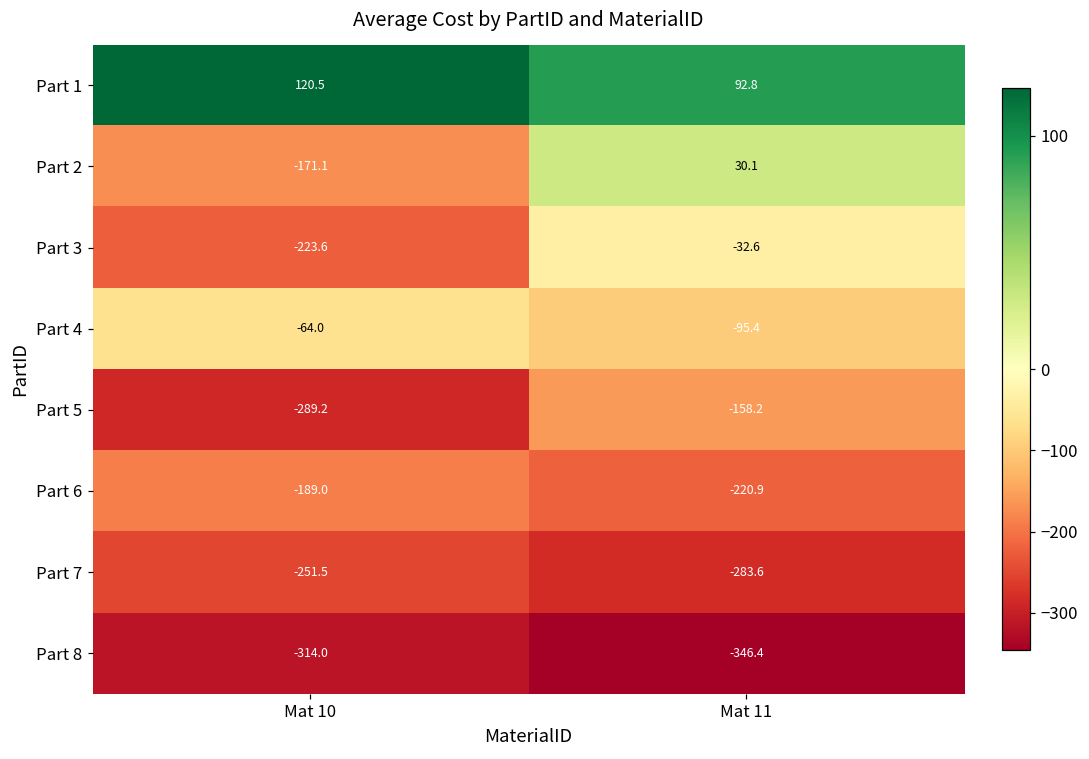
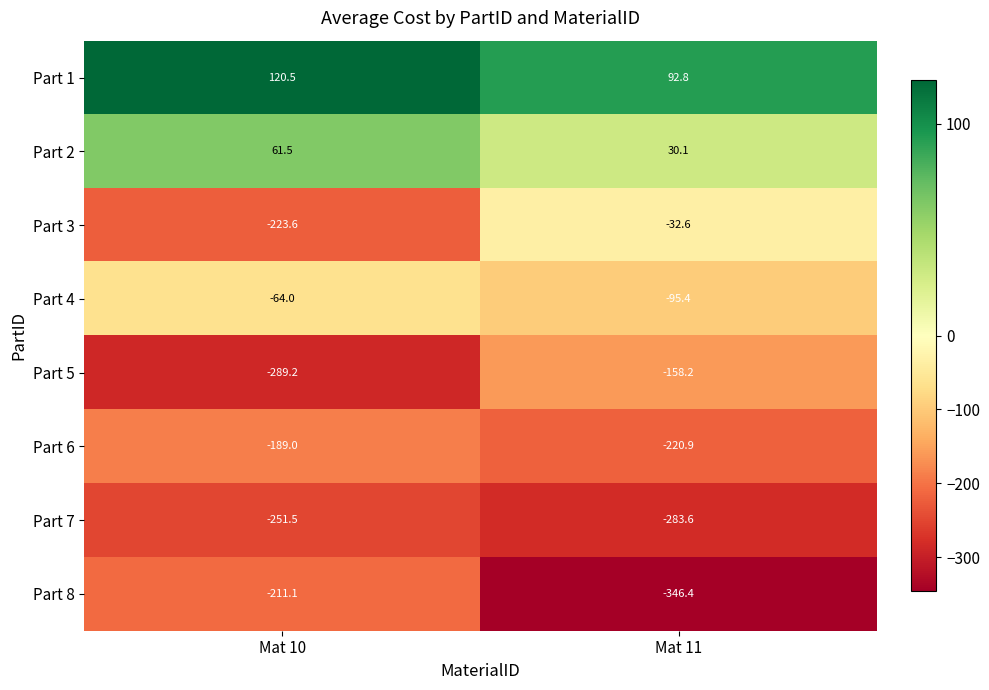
  {
    "Part 1": {
      "Mat 10": 120.5,
      "Mat 11": 92.8
    },
    "Part 2": {
-     "Mat 10": -171.1,
+     "Mat 10": 61.5,
      "Mat 11": 30.1
    },
    "Part 3": {
      "Mat 10": -223.6,
      "Mat 11": -32.6
    },
    "Part 4": {
      "Mat 10": -64.0,
      "Mat 11": -95.4
    },
    "Part 5": {
      "Mat 10": -289.2,
      "Mat 11": -158.2
    },
    "Part 6": {
      "Mat 10": -189.0,
      "Mat 11": -220.9
    },
    "Part 7": {
      "Mat 10": -251.5,
      "Mat 11": -283.6
    },
    "Part 8": {
-     "Mat 10": -314.0,
+     "Mat 10": -211.1,
      "Mat 11": -346.4
    }
  }
